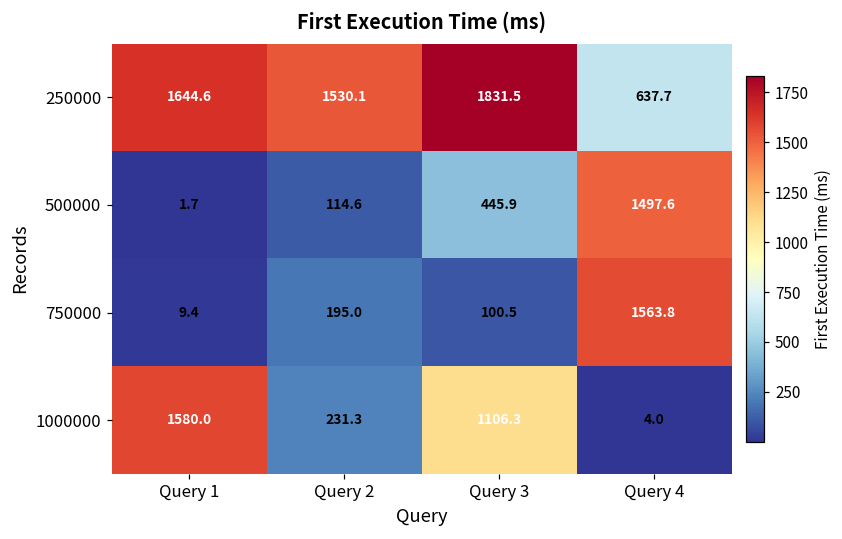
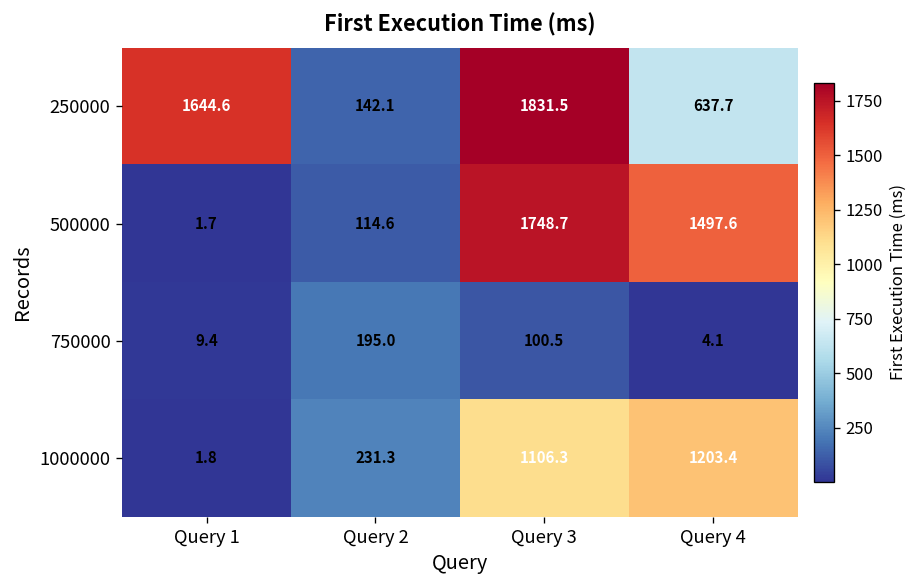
  {
    "250000": {
      "Query 1": 1644.6,
-     "Query 2": 1530.1,
+     "Query 2": 142.1,
      "Query 3": 1831.5,
      "Query 4": 637.7
    },
    "500000": {
      "Query 1": 1.7,
      "Query 2": 114.6,
-     "Query 3": 445.9,
+     "Query 3": 1748.7,
      "Query 4": 1497.6
    },
    "750000": {
      "Query 1": 9.4,
      "Query 2": 195.0,
      "Query 3": 100.5,
-     "Query 4": 1563.8
+     "Query 4": 4.1
    },
    "1000000": {
-     "Query 1": 1580.0,
+     "Query 1": 1.8,
      "Query 2": 231.3,
      "Query 3": 1106.3,
-     "Query 4": 4.0
+     "Query 4": 1203.4
    }
  }
